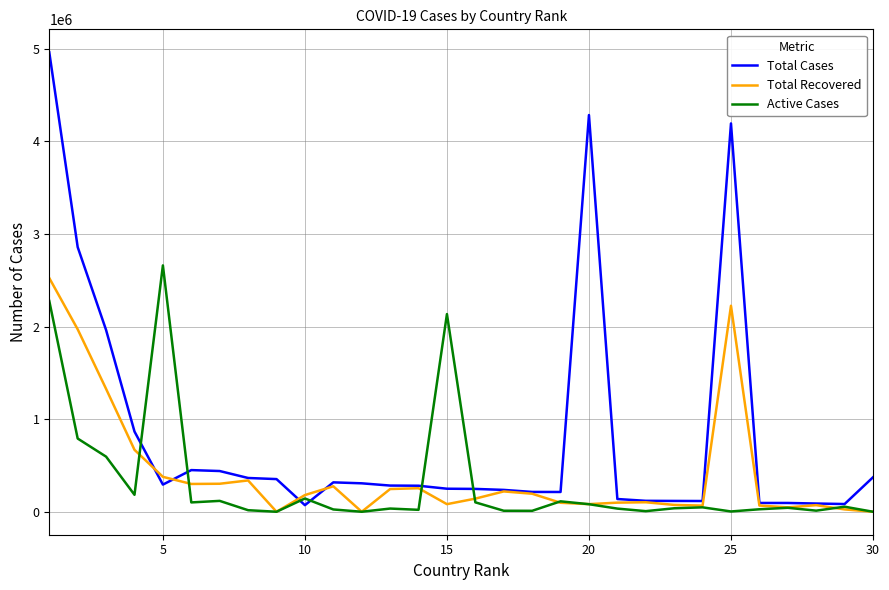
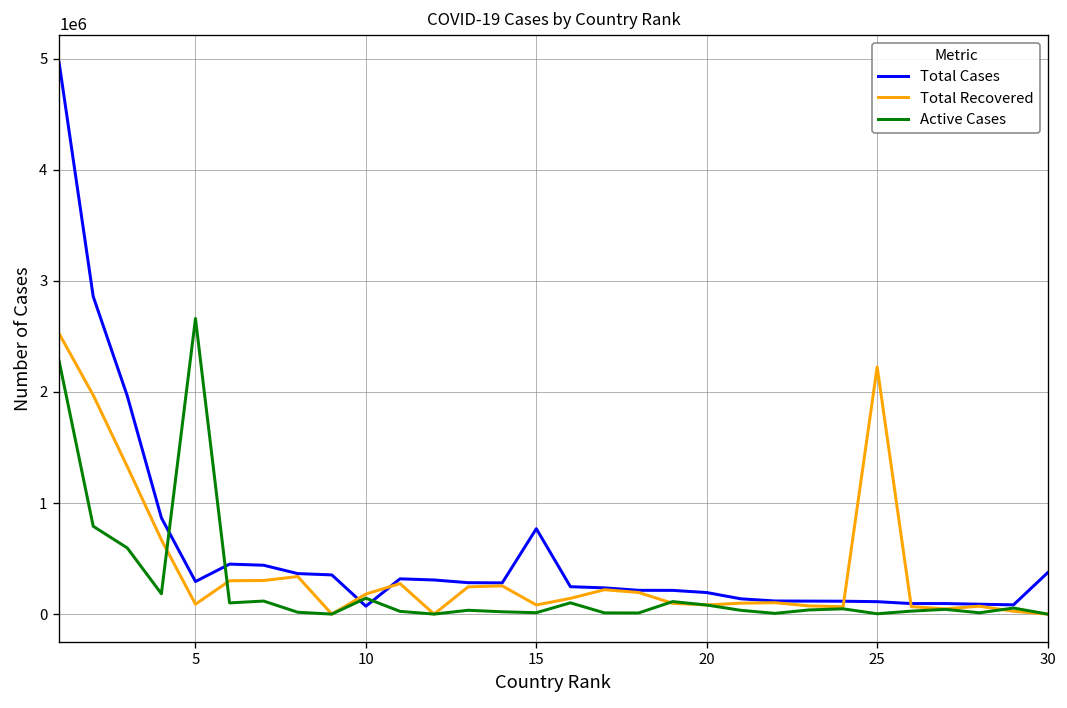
  {
    "Total Cases": {
      "5": 300000,
      "10": 100000,
-     "15": 200000,
-     "20": 4300000,
-     "25": 4200000,
+     "15": 800000,
+     "20": 200000,
+     "25": 100000,
      "30": 400000
    },
    "Total Recovered": {
-     "5": 400000,
+     "5": 100000,
      "10": 200000,
      "15": 100000,
      "25": 2200000
    },
    "Active Cases": {
      "5": 2700000,
      "10": 100000,
-     "15": 2100000,
+     "15": 0,
      "25": 0
    }
  }
